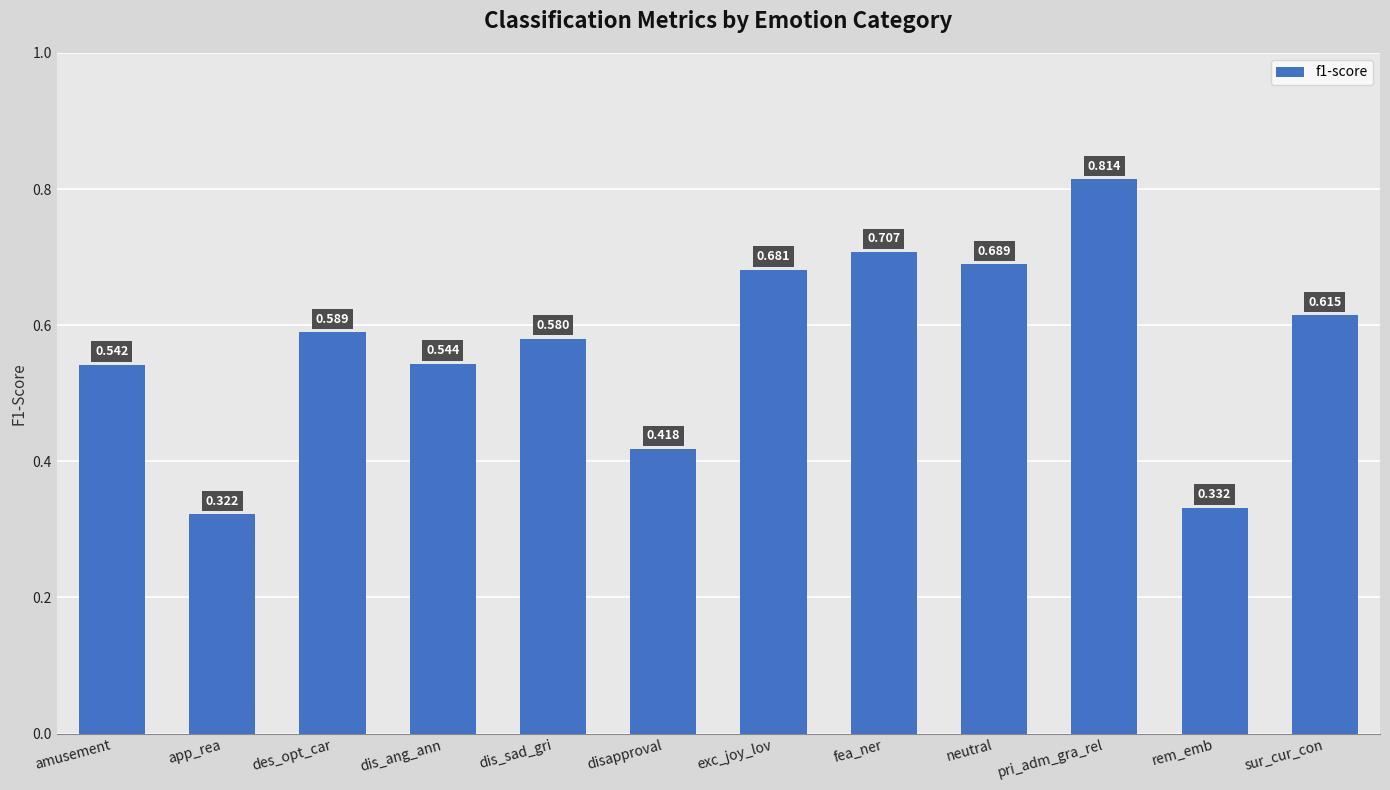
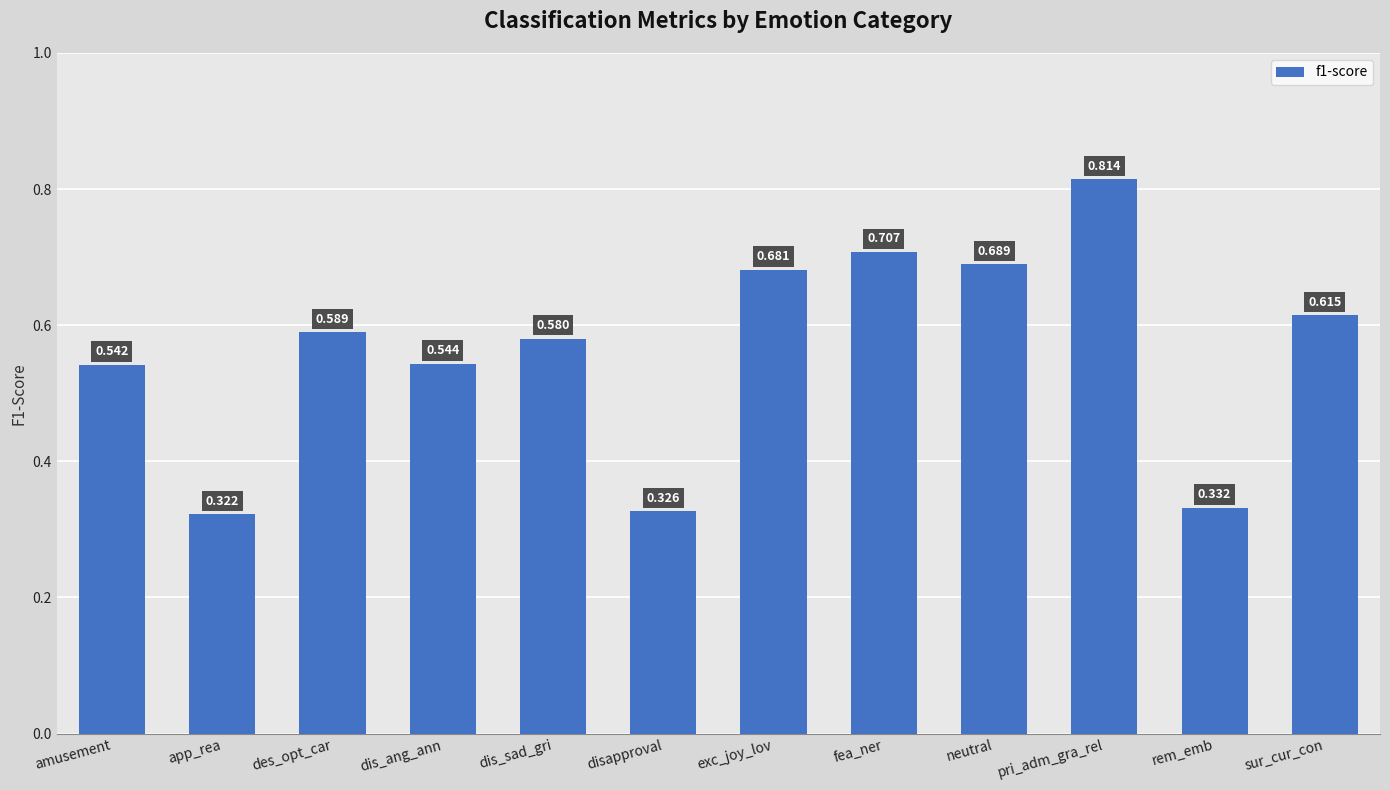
  {
-   "disapproval": 0.418
+   "disapproval": 0.326
  }
